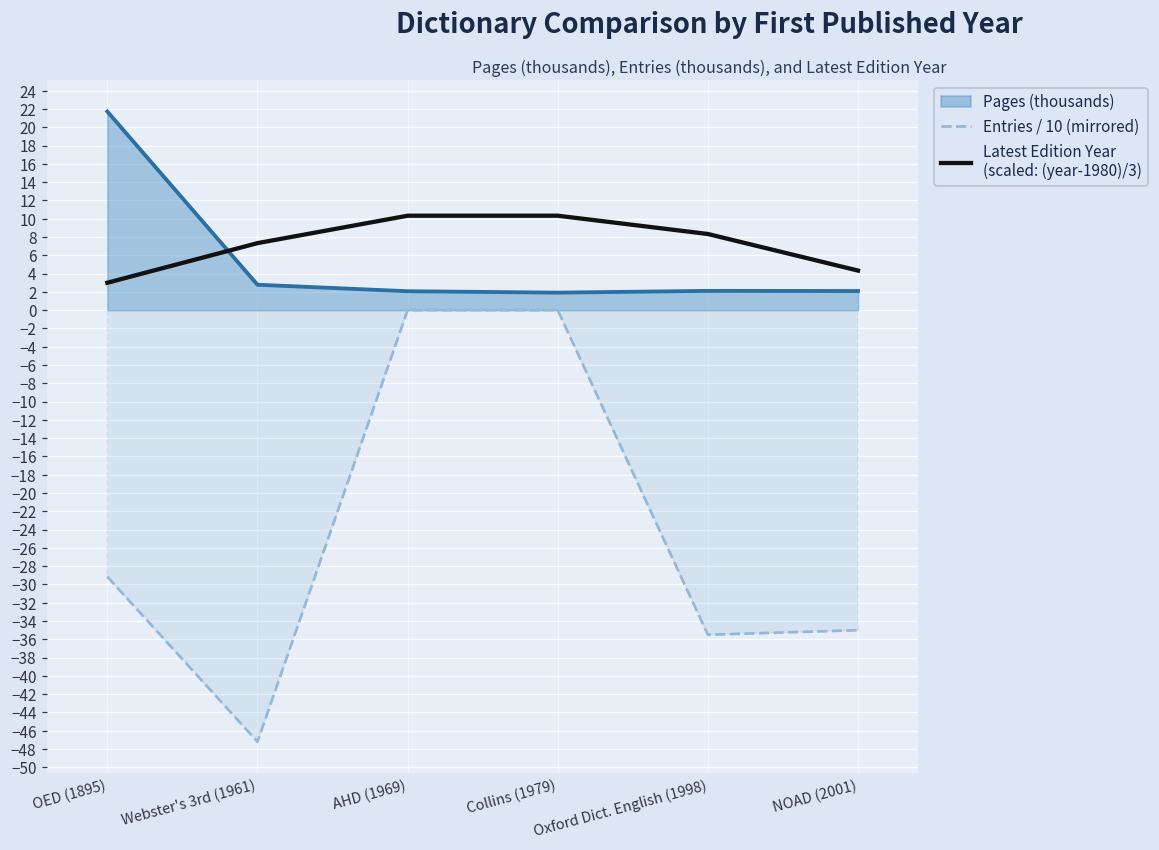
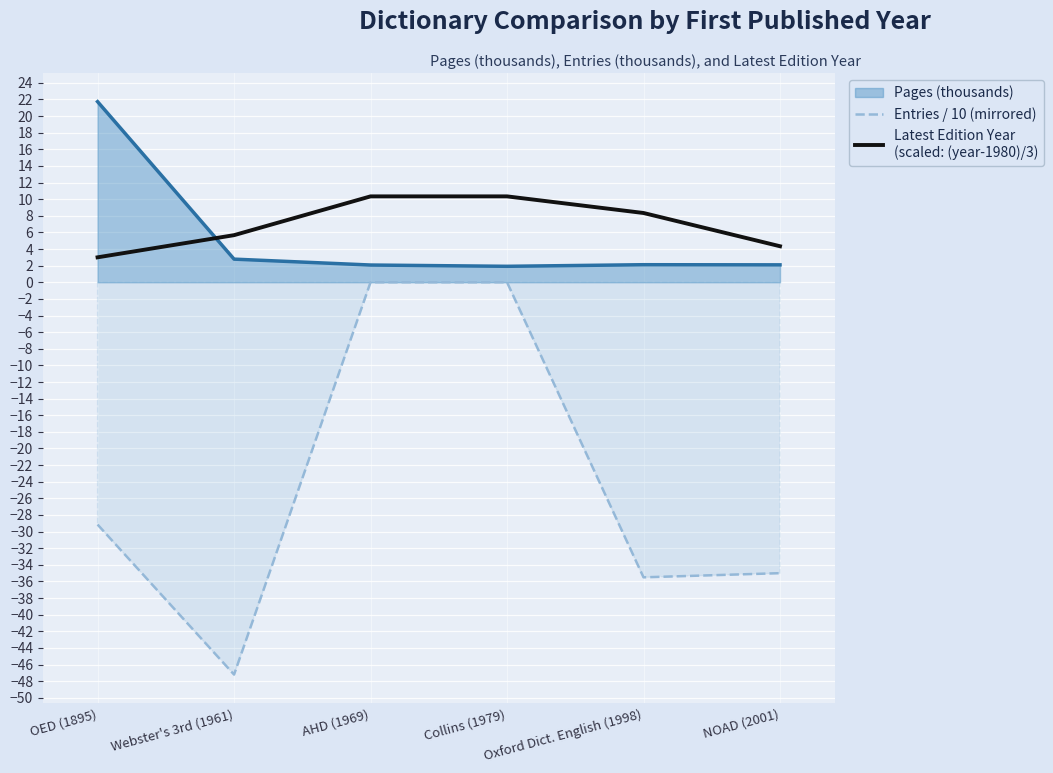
  {
    "Latest Edition Year (scaled: (year-1980)/3)": {
      "OED (1895)": 3,
-     "Webster's 3rd (1961)": 7,
+     "Webster's 3rd (1961)": 6,
      "AHD (1969)": 10,
      "Collins (1979)": 10,
      "Oxford Dict. English (1998)": 8,
      "NOAD (2001)": 4
    }
  }
